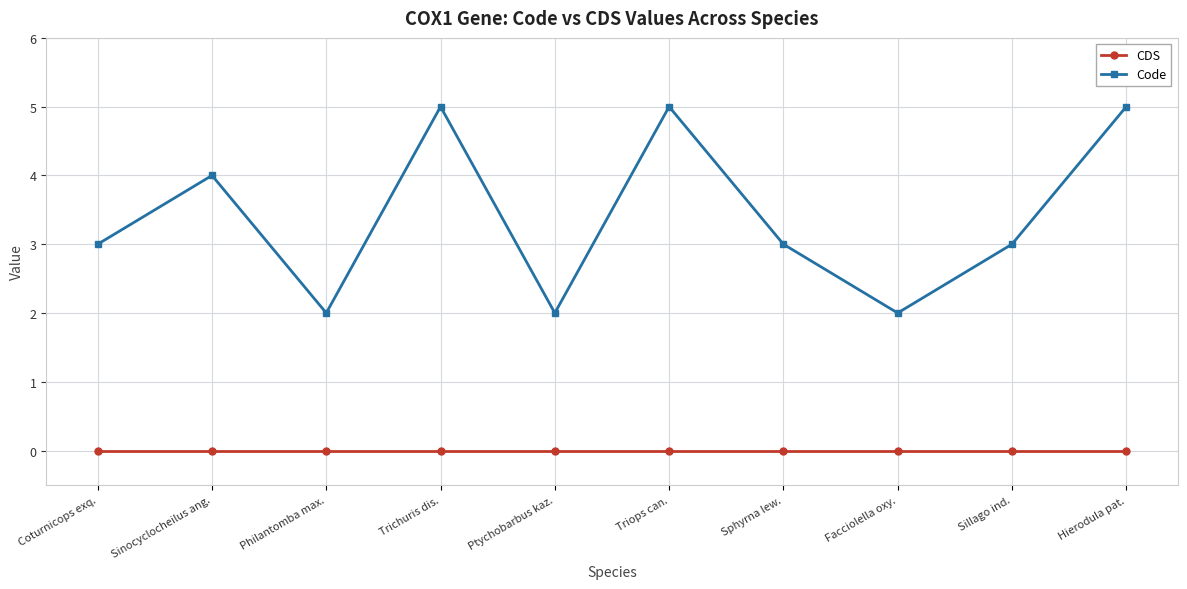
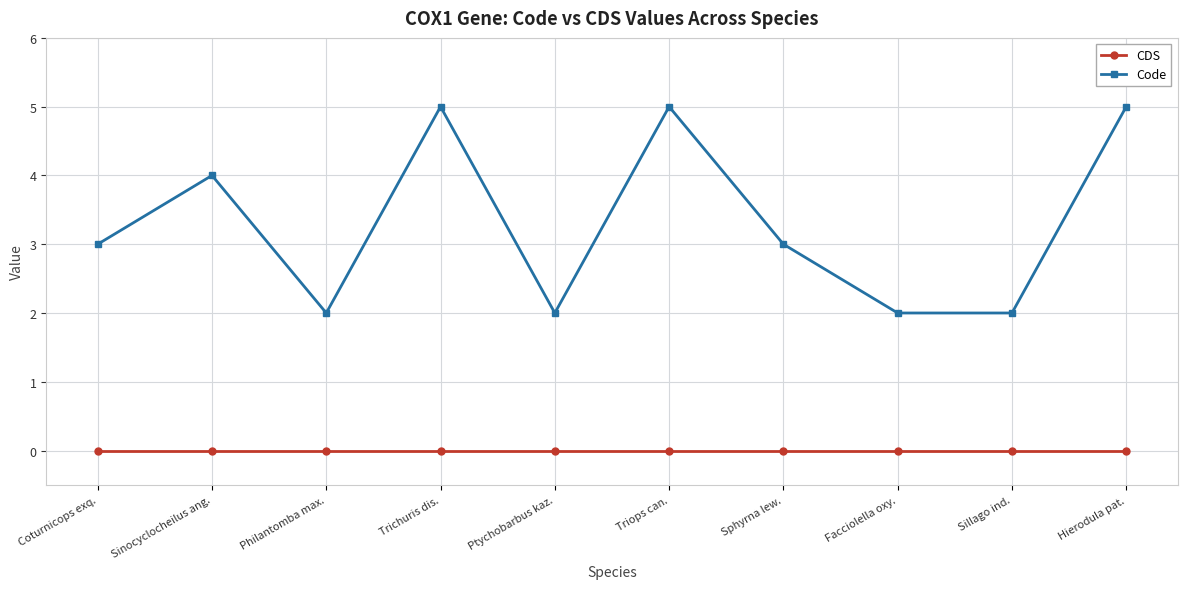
  {
    "CDS": {
      "Coturnicops exq.": 0,
      "Sinocyclocheilus ang.": 0,
      "Philantomba max.": 0,
      "Trichuris dis.": 0,
      "Ptychobarbus kaz.": 0,
      "Triops can.": 0,
      "Sphyrna lew.": 0,
      "Facciolella oxy.": 0,
      "Sillago ind.": 0,
      "Hierodula pat.": 0
    },
    "Code": {
      "Coturnicops exq.": 3,
      "Sinocyclocheilus ang.": 4,
      "Philantomba max.": 2,
      "Trichuris dis.": 5,
      "Ptychobarbus kaz.": 2,
      "Triops can.": 5,
      "Sphyrna lew.": 3,
      "Facciolella oxy.": 2,
-     "Sillago ind.": 3,
+     "Sillago ind.": 2,
      "Hierodula pat.": 5
    }
  }
